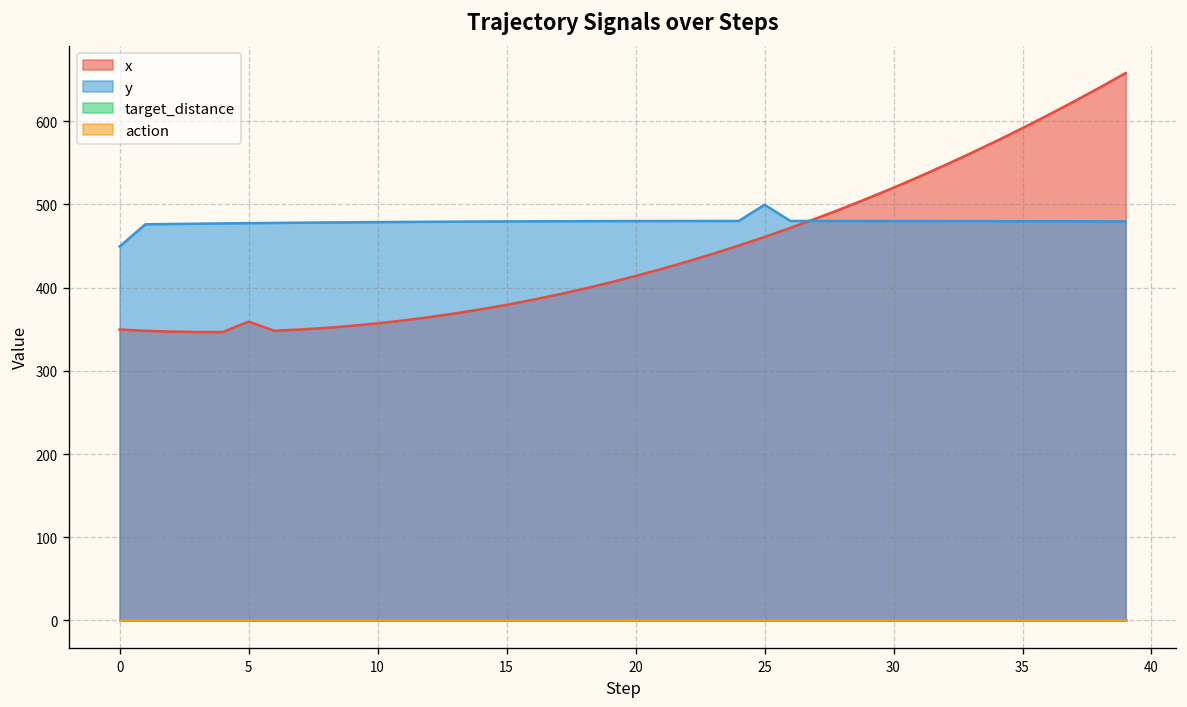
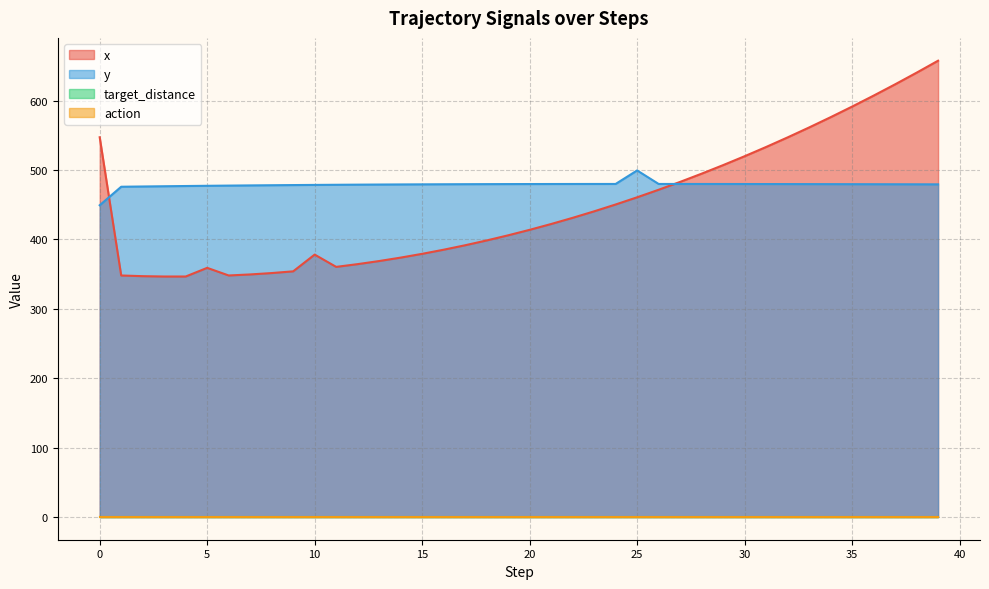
  {
    "x": {
-     "0": 350,
+     "0": 550,
      "5": 360,
-     "10": 360,
+     "10": 380,
      "15": 380,
      "20": 410,
      "25": 460,
      "30": 520,
      "35": 590
    },
    "y": {
      "0": 450,
      "5": 480,
      "10": 480,
      "15": 480,
      "20": 480,
      "25": 500,
      "30": 480,
      "35": 480
    },
    "action": {
      "0": 0,
      "5": 0,
      "10": 0,
      "15": 0,
      "20": 0,
      "25": 0,
      "30": 0,
      "35": 0
    }
  }
